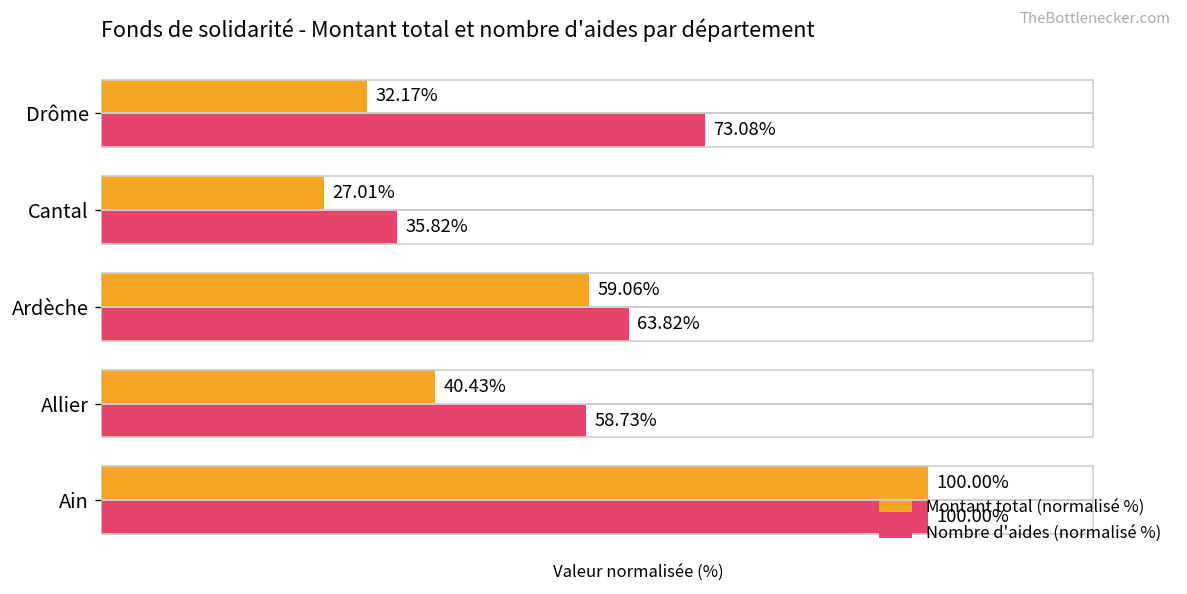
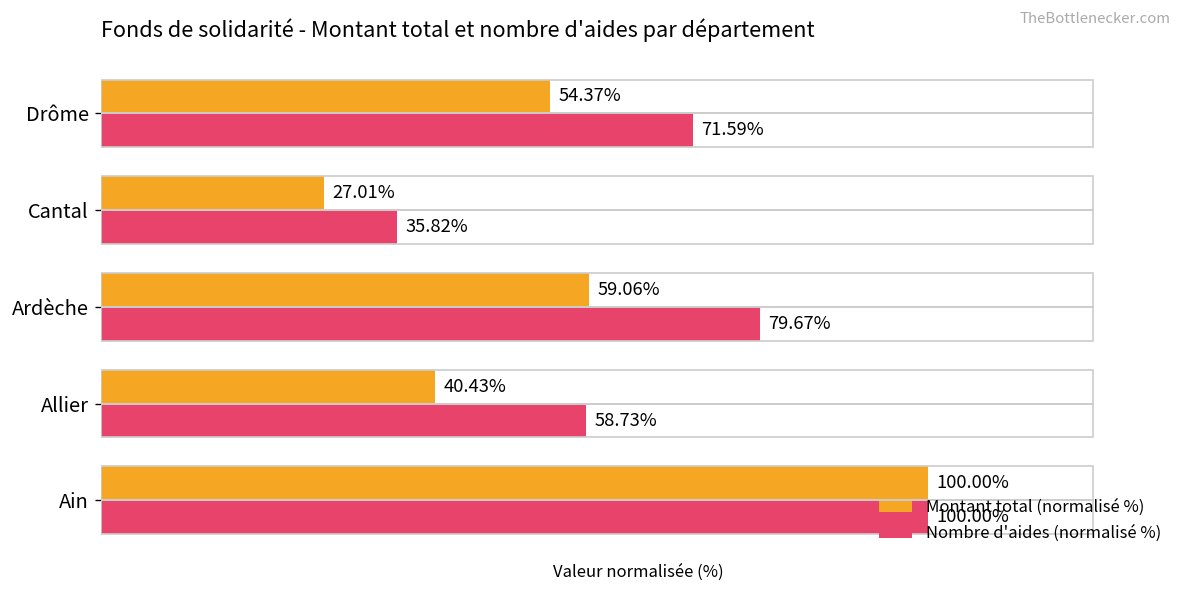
  {
    "Montant total (normalisé %)": {
-     "Drôme": "32.17%",
+     "Drôme": "54.37%",
      "Cantal": "27.01%",
      "Ardèche": "59.06%",
      "Allier": "40.43%",
      "Ain": "100.00%"
    },
    "Nombre d'aides (normalisé %)": {
-     "Drôme": "73.08%",
+     "Drôme": "71.59%",
      "Cantal": "35.82%",
-     "Ardèche": "63.82%",
+     "Ardèche": "79.67%",
      "Allier": "58.73%",
      "Ain": "100.00%"
    }
  }
